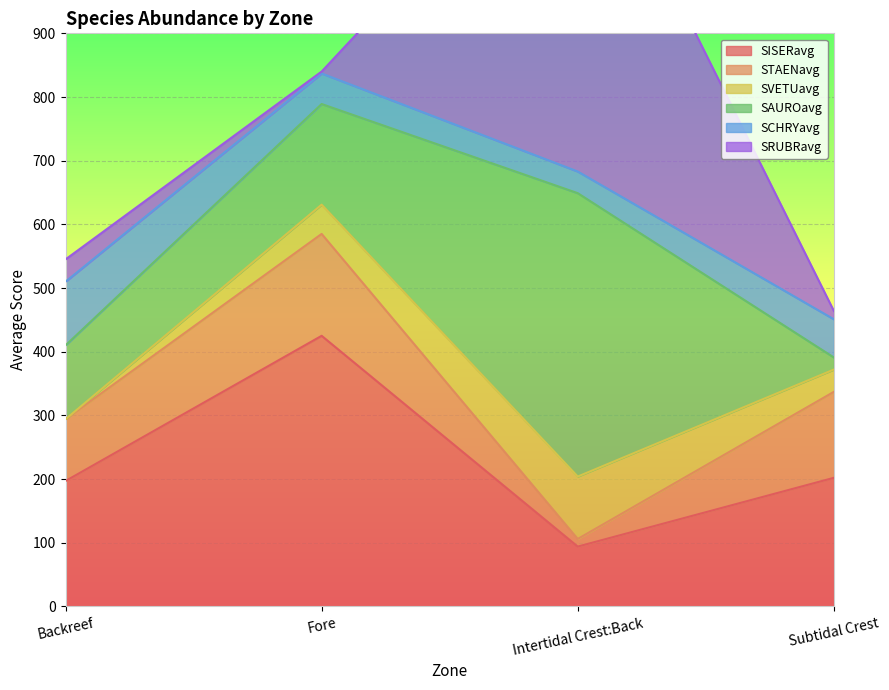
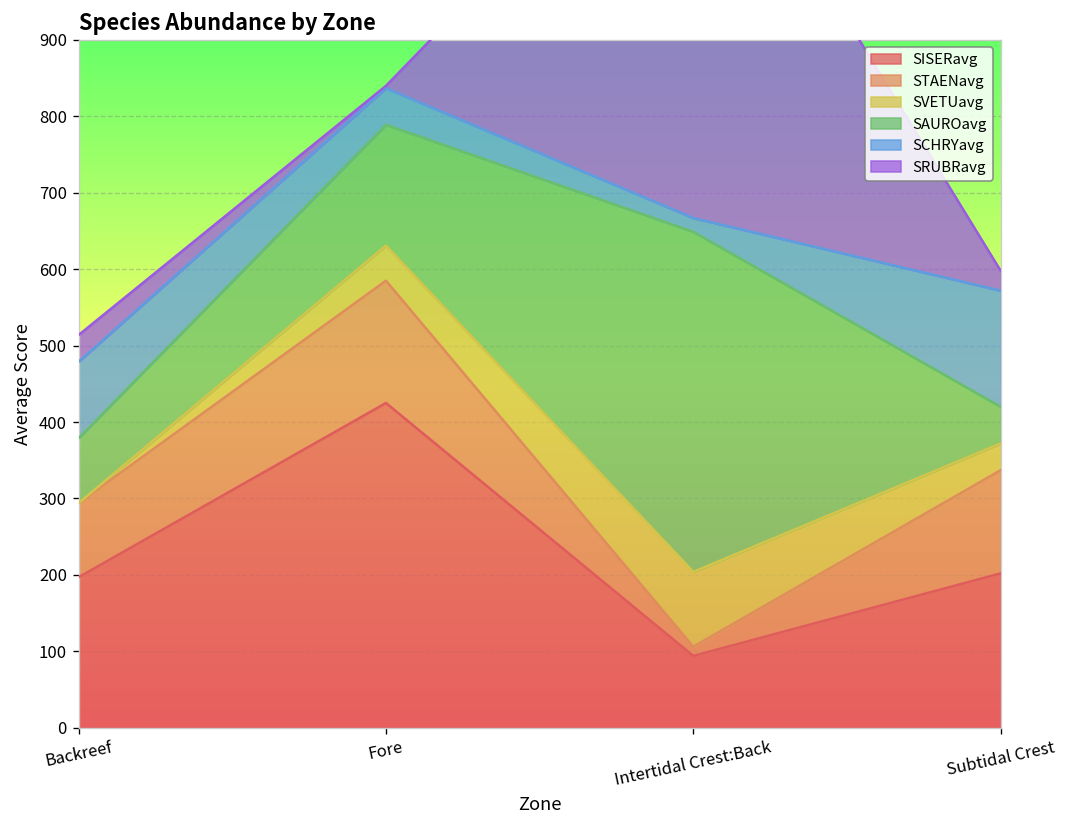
  {
    "SVETUavg": {
      "Fore": 50,
      "Intertidal Crest:Back": 100,
      "Subtidal Crest": 40
    },
    "SAUROavg": {
-     "Backreef": 120,
+     "Backreef": 90,
      "Fore": 160,
      "Intertidal Crest:Back": 450,
-     "Subtidal Crest": 20
+     "Subtidal Crest": 50
    },
    "SCHRYavg": {
      "Backreef": 100,
-     "Intertidal Crest:Back": 30,
-     "Subtidal Crest": 60
+     "Intertidal Crest:Back": 20,
+     "Subtidal Crest": 150
    },
    "SRUBRavg": {
      "Backreef": 40,
-     "Subtidal Crest": 10
+     "Subtidal Crest": 30
    }
  }
